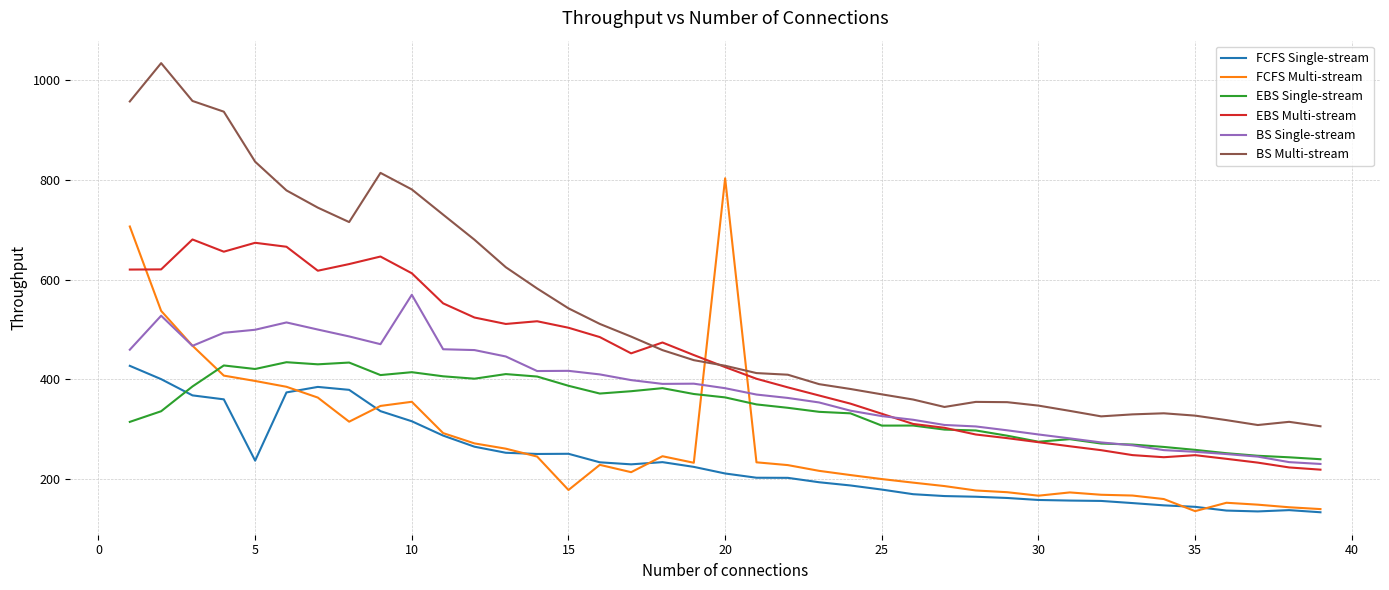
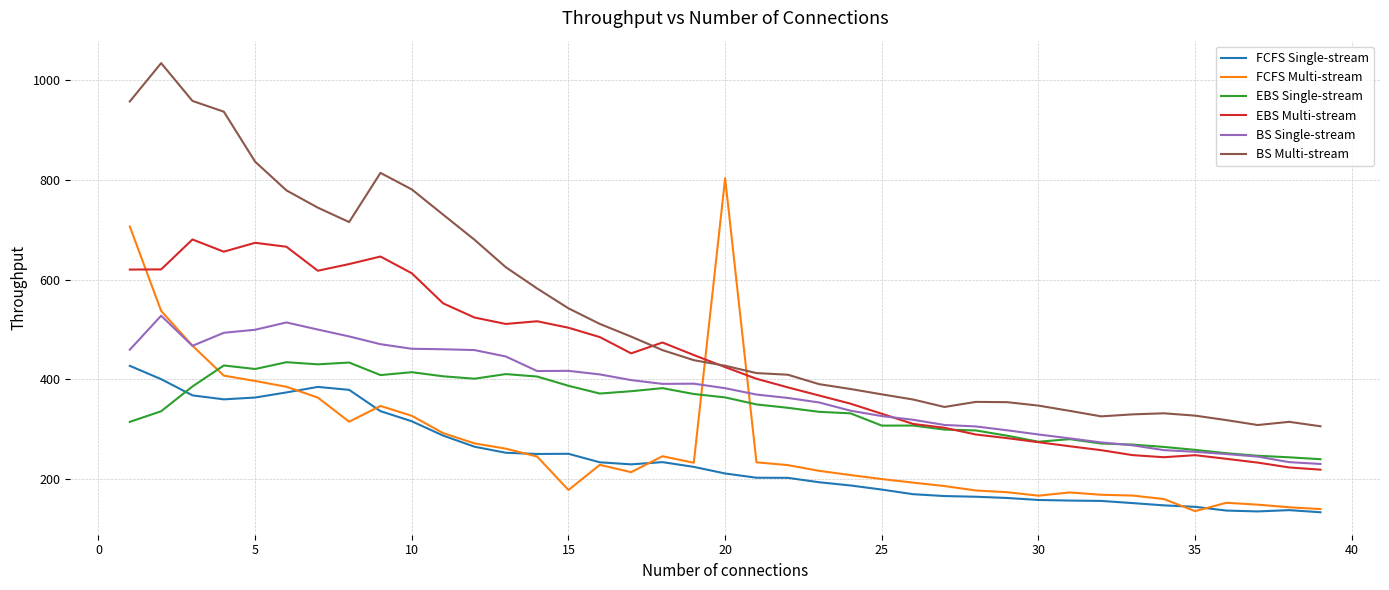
  {
    "FCFS Single-stream": {
-     "5": 240,
+     "5": 360,
      "10": 320,
      "15": 250,
      "20": 210,
      "25": 180,
      "30": 160,
      "35": 140
    },
    "FCFS Multi-stream": {
      "5": 400,
-     "10": 360,
+     "10": 330,
      "15": 180,
      "20": 800,
      "25": 200,
      "30": 170,
      "35": 140
    },
    "EBS Single-stream": {
      "5": 420,
      "10": 410,
      "15": 390,
      "20": 360,
      "25": 310
    },
    "EBS Multi-stream": {
      "5": 670,
      "10": 610,
      "15": 500,
      "35": 250
    },
    "BS Single-stream": {
      "5": 500,
-     "10": 570,
+     "10": 460,
      "15": 420,
      "20": 380,
      "30": 290
    },
    "BS Multi-stream": {
      "5": 840,
      "10": 780,
      "15": 540,
      "25": 370,
      "30": 350,
      "35": 330
    }
  }
